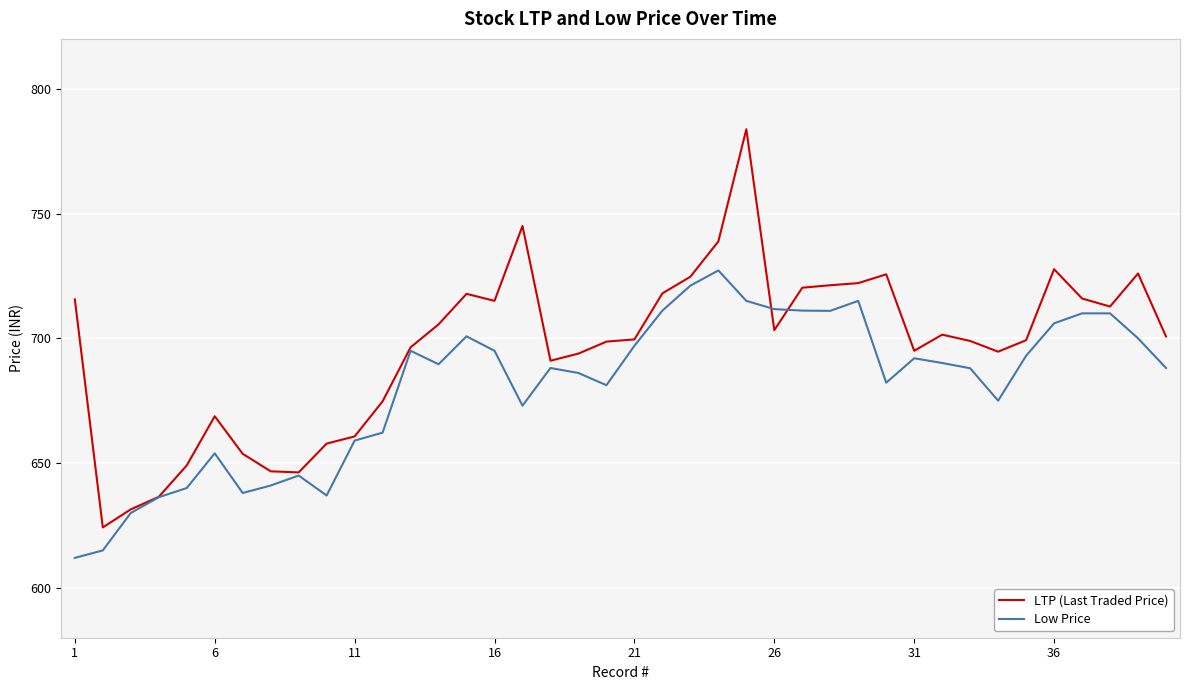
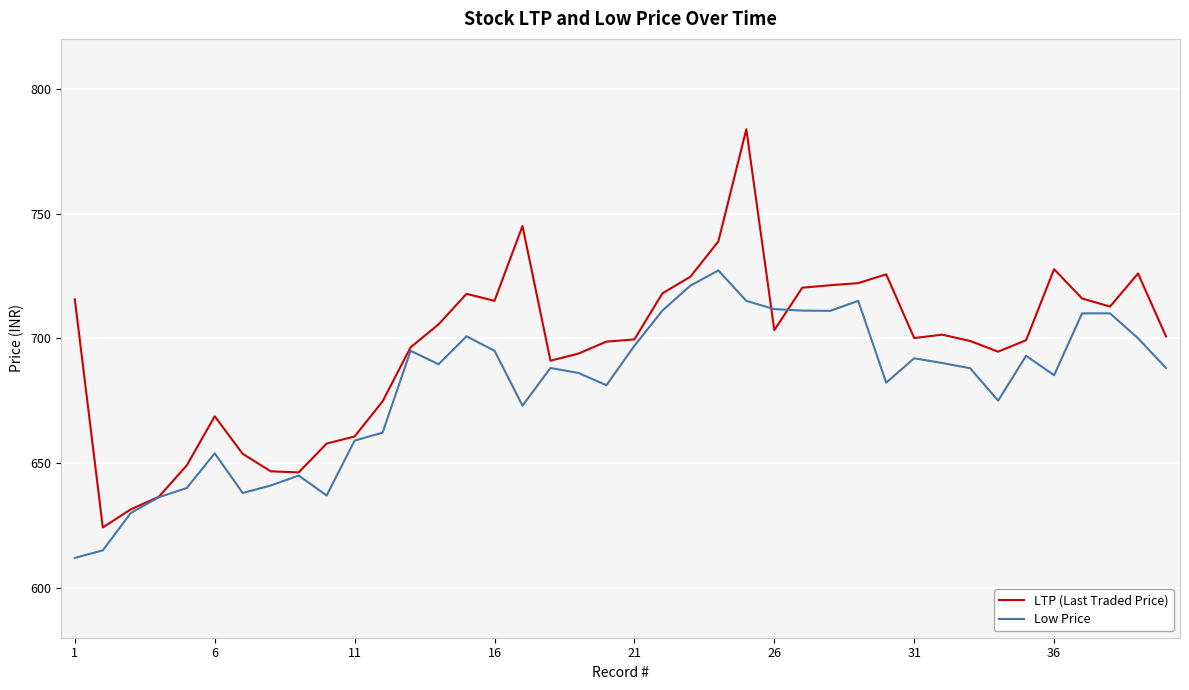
  {
    "LTP (Last Traded Price)": {
      "1": 716,
      "6": 669,
      "11": 661,
      "16": 715,
      "21": 700,
      "26": 703,
-     "31": 695,
+     "31": 700,
      "36": 728
    },
    "Low Price": {
      "1": 612,
      "6": 654,
      "11": 659,
      "16": 695,
      "21": 697,
      "26": 712,
      "31": 692,
-     "36": 706
+     "36": 685
    }
  }
